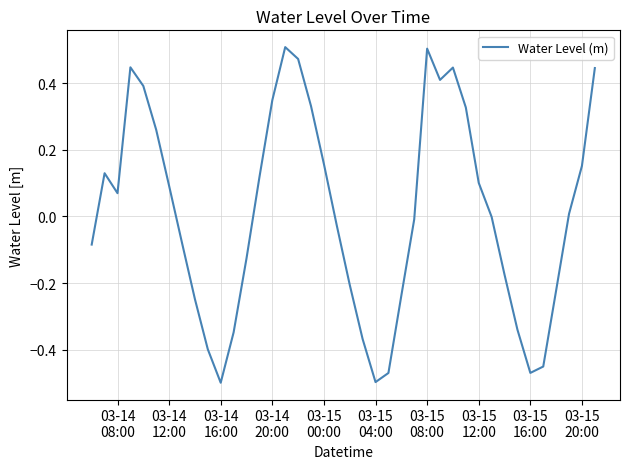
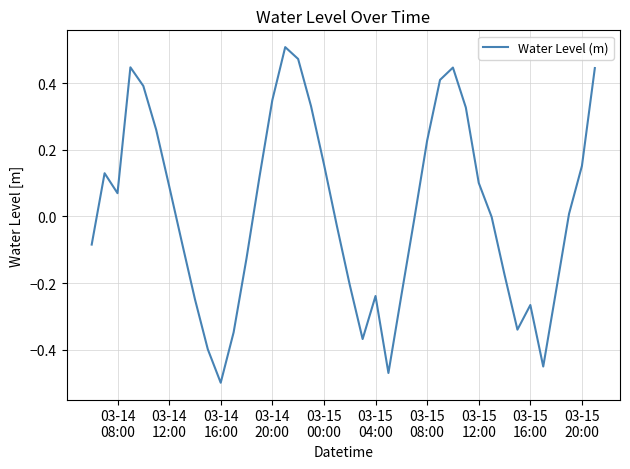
  {
    "03-14 08:00": 0.07,
    "03-14 12:00": 0.09,
    "03-14 16:00": -0.50,
    "03-14 20:00": 0.35,
    "03-15 00:00": 0.16,
-   "03-15 04:00": -0.50,
-   "03-15 08:00": 0.50,
+   "03-15 04:00": -0.24,
+   "03-15 08:00": 0.23,
    "03-15 12:00": 0.10,
-   "03-15 16:00": -0.47,
+   "03-15 16:00": -0.27,
    "03-15 20:00": 0.15
  }
